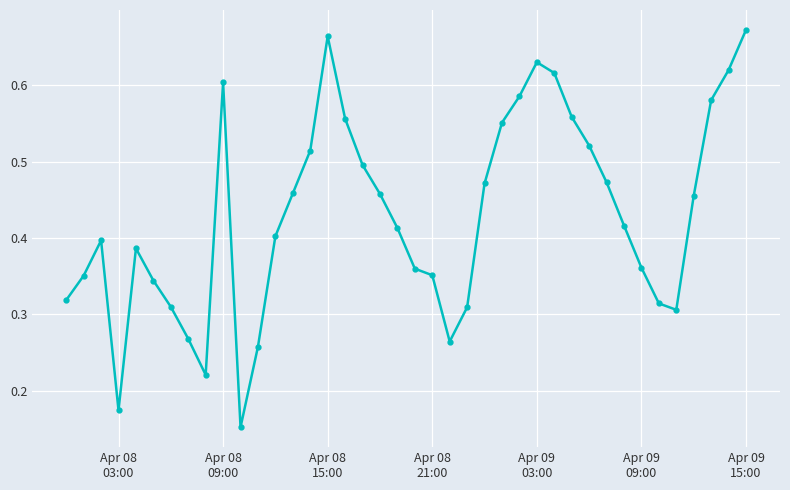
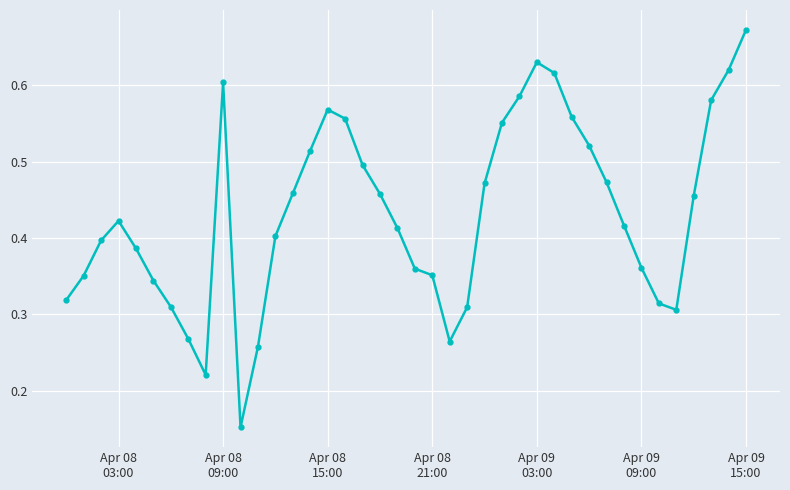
  {
-   "Apr 08 03:00": 0.17,
+   "Apr 08 03:00": 0.42,
    "Apr 08 09:00": 0.60,
-   "Apr 08 15:00": 0.66,
+   "Apr 08 15:00": 0.57,
    "Apr 08 21:00": 0.35,
    "Apr 09 03:00": 0.63,
    "Apr 09 09:00": 0.36,
    "Apr 09 15:00": 0.67
  }
